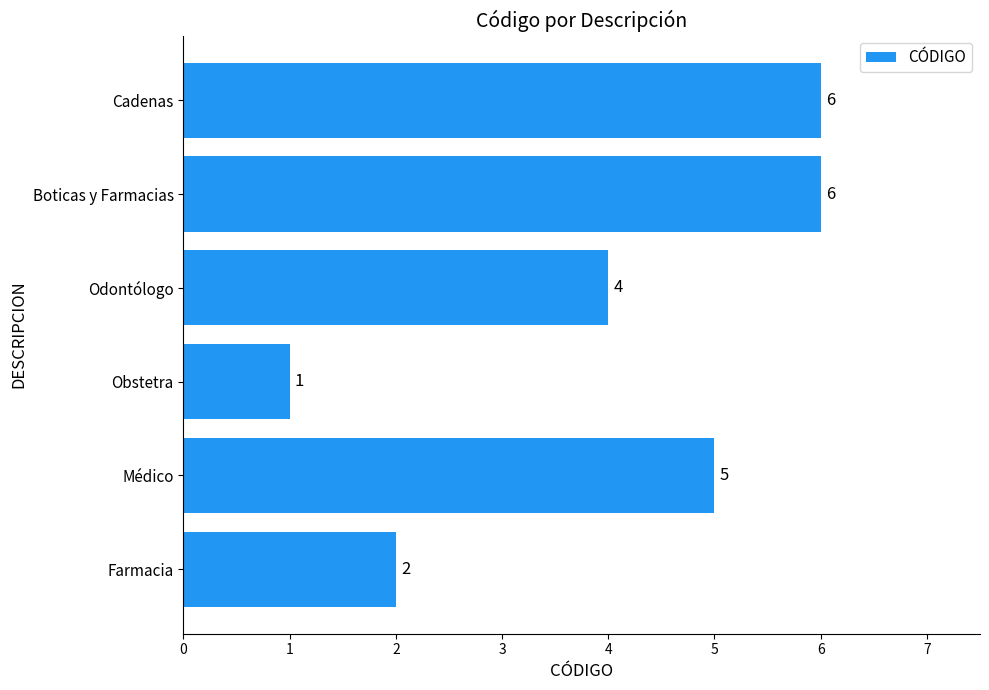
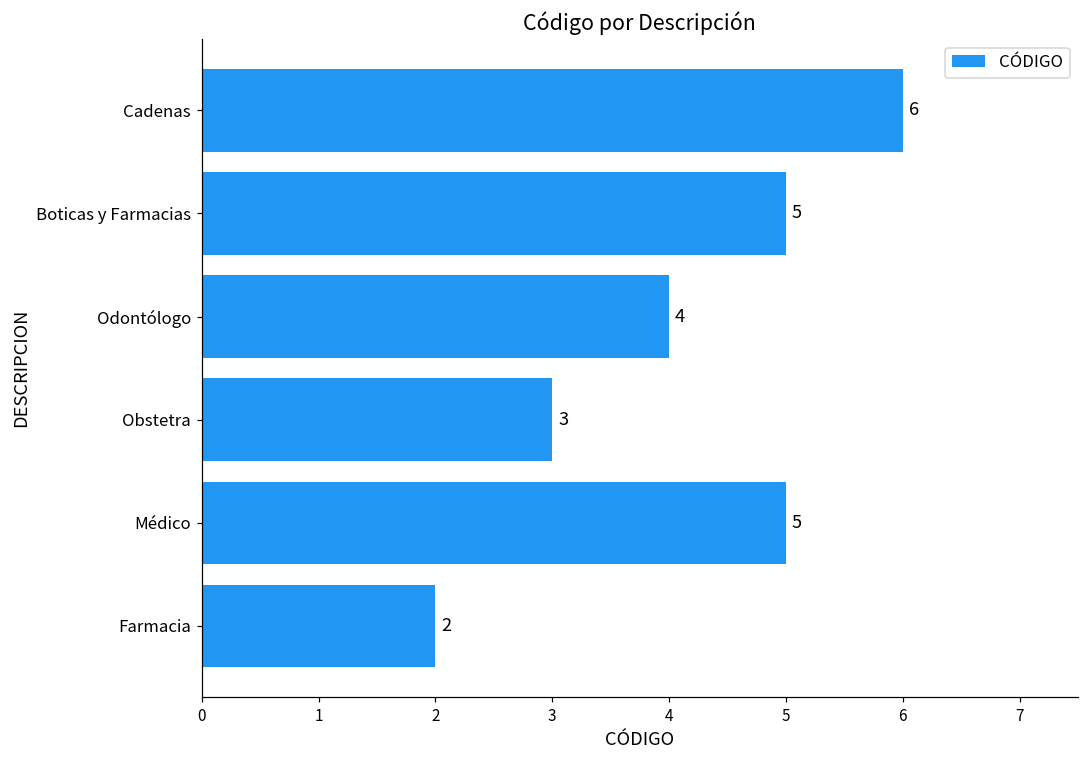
  {
    "Cadenas": 6,
-   "Boticas y Farmacias": 6,
+   "Boticas y Farmacias": 5,
    "Odontólogo": 4,
-   "Obstetra": 1,
+   "Obstetra": 3,
    "Médico": 5,
    "Farmacia": 2
  }
